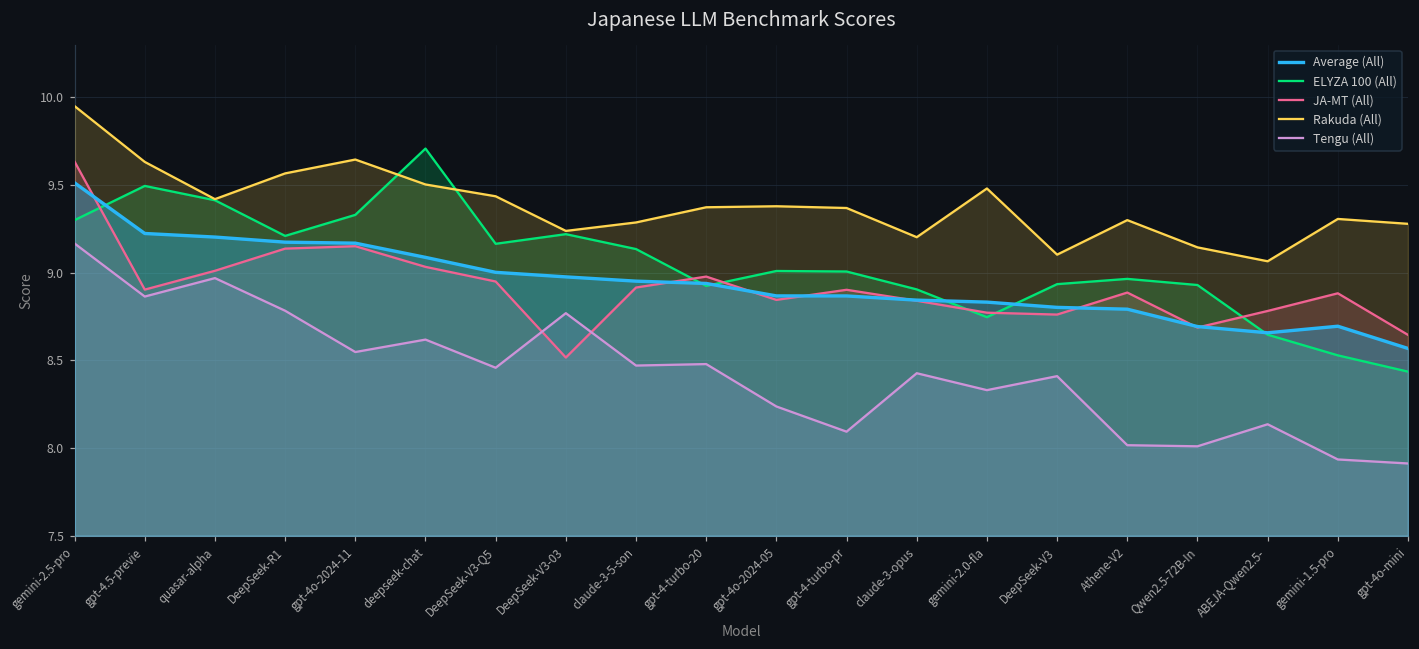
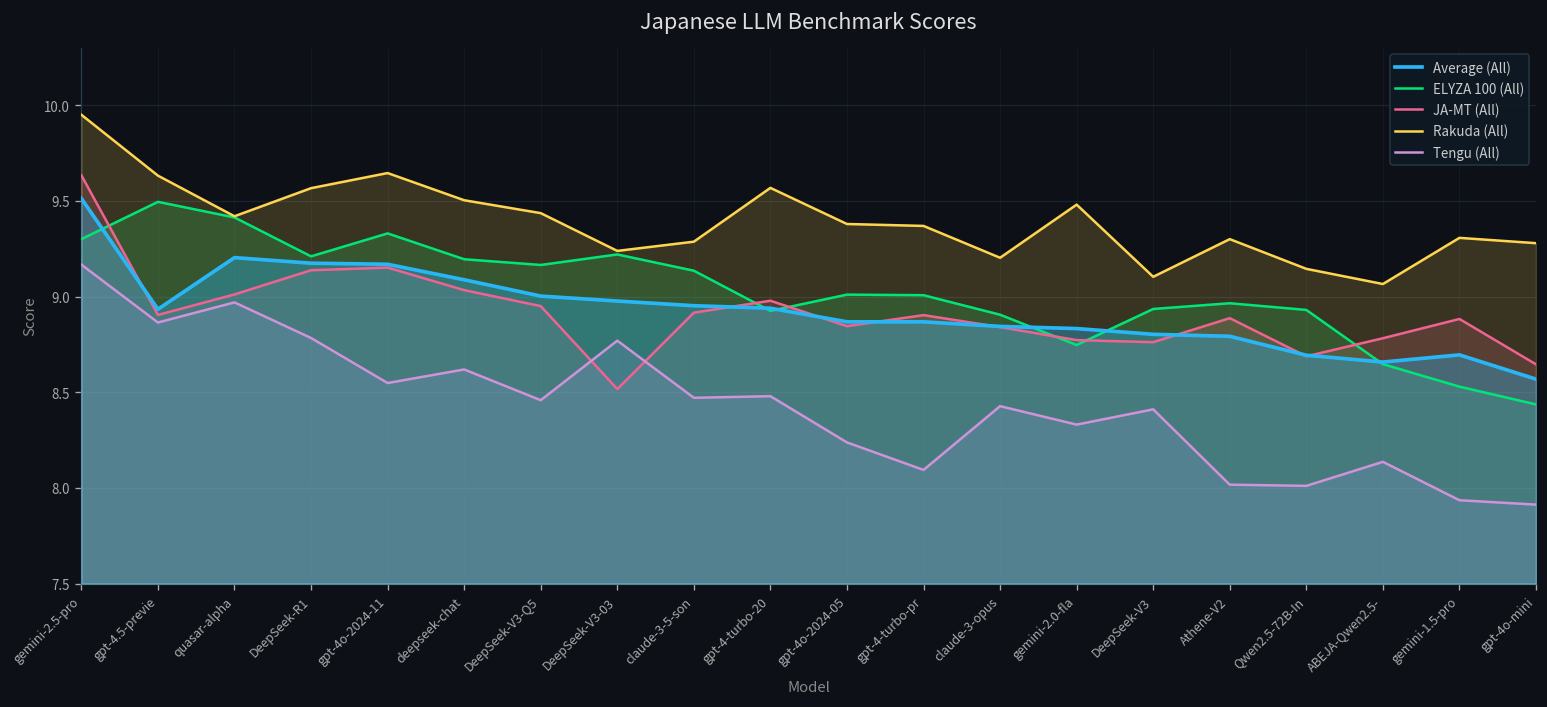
  {
    "Average (All)": {
      "gemini-2.5-pro": 9.51,
-     "gpt-4.5-previe": 9.22,
+     "gpt-4.5-previe": 8.93,
      "quasar-alpha": 9.20,
      "DeepSeek-R1": 9.17,
      "gpt-4o-2024-11": 9.17,
      "deepseek-chat": 9.09,
      "DeepSeek-V3-Q5": 9.00,
      "DeepSeek-V3-03": 8.98,
      "claude-3-5-son": 8.95,
      "gpt-4o-2024-05": 8.87,
      "gpt-4-turbo-pr": 8.87,
      "gemini-2.0-fla": 8.83,
      "DeepSeek-V3": 8.80,
      "Athene-V2": 8.79,
      "gemini-1.5-pro": 8.70,
      "gpt-4o-mini": 8.57
    },
    "ELYZA 100 (All)": {
      "gemini-2.5-pro": 9.30,
      "gpt-4.5-previe": 9.50,
      "DeepSeek-R1": 9.21,
      "gpt-4o-2024-11": 9.33,
-     "deepseek-chat": 9.71,
+     "deepseek-chat": 9.20,
      "DeepSeek-V3-Q5": 9.17,
      "DeepSeek-V3-03": 9.22,
      "claude-3-5-son": 9.14,
      "gpt-4o-2024-05": 9.01,
      "gpt-4-turbo-pr": 9.01,
      "claude-3-opus": 8.91,
      "gemini-2.0-fla": 8.75,
      "DeepSeek-V3": 8.94,
      "Athene-V2": 8.97,
      "Qwen2.5-72B-In": 8.93,
      "gemini-1.5-pro": 8.53,
      "gpt-4o-mini": 8.44
    },
    "JA-MT (All)": {
      "gemini-2.5-pro": 9.63,
      "gpt-4.5-previe": 8.90,
      "quasar-alpha": 9.01,
      "DeepSeek-R1": 9.14,
      "gpt-4o-2024-11": 9.15,
      "deepseek-chat": 9.03,
      "DeepSeek-V3-Q5": 8.95,
      "DeepSeek-V3-03": 8.52,
      "claude-3-5-son": 8.92,
      "gpt-4-turbo-20": 8.98,
      "gpt-4o-2024-05": 8.85,
      "gpt-4-turbo-pr": 8.90,
      "gemini-2.0-fla": 8.77,
      "DeepSeek-V3": 8.76,
      "Athene-V2": 8.89,
      "ABEJA-Qwen2.5-": 8.78,
      "gemini-1.5-pro": 8.88,
      "gpt-4o-mini": 8.65
    },
    "Rakuda (All)": {
      "gemini-2.5-pro": 9.95,
      "gpt-4.5-previe": 9.63,
      "DeepSeek-R1": 9.57,
      "gpt-4o-2024-11": 9.65,
      "deepseek-chat": 9.50,
      "DeepSeek-V3-Q5": 9.44,
      "DeepSeek-V3-03": 9.24,
      "claude-3-5-son": 9.29,
-     "gpt-4-turbo-20": 9.37,
+     "gpt-4-turbo-20": 9.57,
      "gpt-4o-2024-05": 9.38,
      "gpt-4-turbo-pr": 9.37,
      "claude-3-opus": 9.20,
      "gemini-2.0-fla": 9.48,
      "DeepSeek-V3": 9.10,
      "Athene-V2": 9.30,
      "Qwen2.5-72B-In": 9.14,
      "ABEJA-Qwen2.5-": 9.07,
      "gemini-1.5-pro": 9.31,
      "gpt-4o-mini": 9.28
    },
    "Tengu (All)": {
      "gemini-2.5-pro": 9.17,
      "gpt-4.5-previe": 8.86,
      "quasar-alpha": 8.97,
      "DeepSeek-R1": 8.78,
      "gpt-4o-2024-11": 8.55,
      "deepseek-chat": 8.62,
      "DeepSeek-V3-Q5": 8.46,
      "DeepSeek-V3-03": 8.77,
      "claude-3-5-son": 8.47,
      "gpt-4-turbo-20": 8.48,
      "gpt-4o-2024-05": 8.24,
      "gpt-4-turbo-pr": 8.09,
      "claude-3-opus": 8.43,
      "gemini-2.0-fla": 8.33,
      "DeepSeek-V3": 8.41,
      "Athene-V2": 8.02,
      "Qwen2.5-72B-In": 8.01,
      "ABEJA-Qwen2.5-": 8.14,
      "gemini-1.5-pro": 7.94,
      "gpt-4o-mini": 7.91
    }
  }
